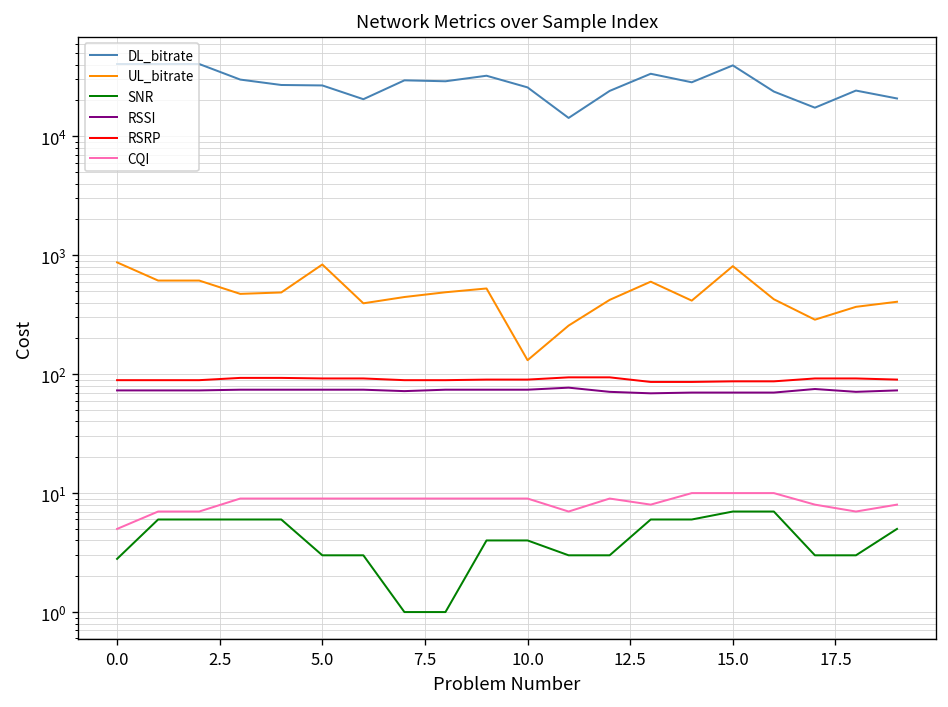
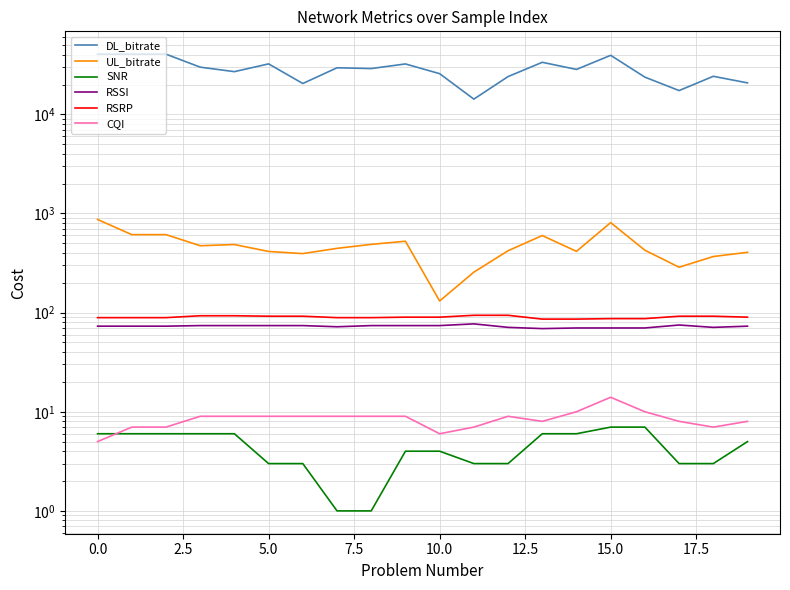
  {
    "DL_bitrate": {
-     "5.0": 27000,
+     "5.0": 32000,
      "10.0": 26000,
      "15.0": 39000
    },
    "UL_bitrate": {
      "0.0": 900,
-     "5.0": 800,
+     "5.0": 410,
      "10.0": 130,
      "15.0": 800
    },
    "SNR": {
-     "0.0": 2.8,
+     "0.0": 6,
      "5.0": 3.0,
      "10.0": 4.0,
      "15.0": 7
    },
    "RSSI": {
      "0.0": 70,
      "5.0": 70,
      "10.0": 70,
      "15.0": 70
    },
    "RSRP": {
      "0.0": 90,
      "5.0": 90,
      "10.0": 90,
      "15.0": 90
    },
    "CQI": {
      "0.0": 5,
      "5.0": 9,
-     "10.0": 9,
-     "15.0": 10
+     "10.0": 6,
+     "15.0": 14
    }
  }
